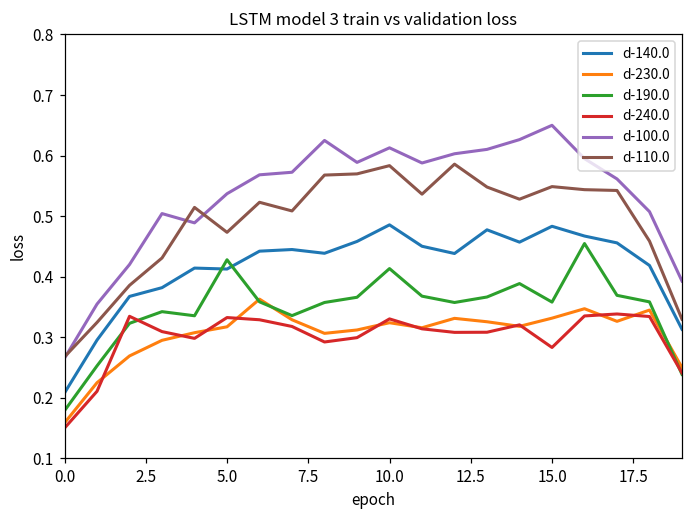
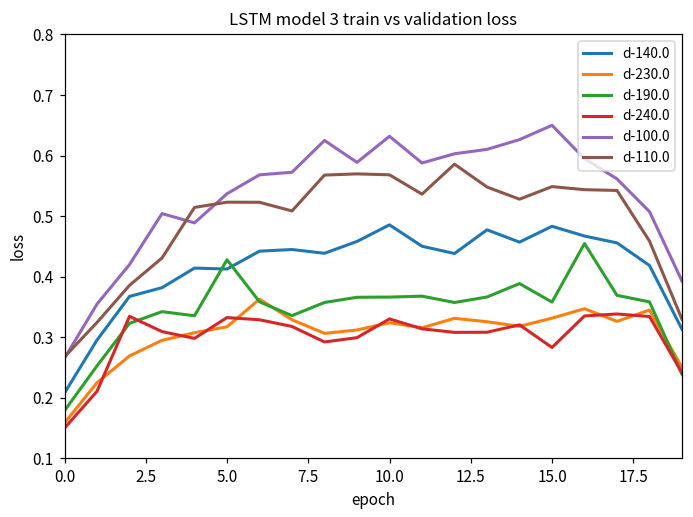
  {
    "d-140.0": {
      "0.0": 0.21,
      "5.0": 0.41,
      "10.0": 0.49,
      "15.0": 0.48
    },
    "d-230.0": {
      "0.0": 0.16,
      "5.0": 0.32,
      "10.0": 0.32,
      "15.0": 0.33
    },
    "d-190.0": {
      "0.0": 0.18,
      "5.0": 0.43,
-     "10.0": 0.41,
+     "10.0": 0.37,
      "15.0": 0.36
    },
    "d-240.0": {
      "0.0": 0.15,
      "5.0": 0.33,
      "10.0": 0.33,
      "15.0": 0.28
    },
    "d-100.0": {
      "5.0": 0.54,
-     "10.0": 0.61,
+     "10.0": 0.63,
      "15.0": 0.65
    },
    "d-110.0": {
-     "5.0": 0.47,
-     "10.0": 0.58,
+     "5.0": 0.52,
+     "10.0": 0.57,
      "15.0": 0.55
    }
  }
